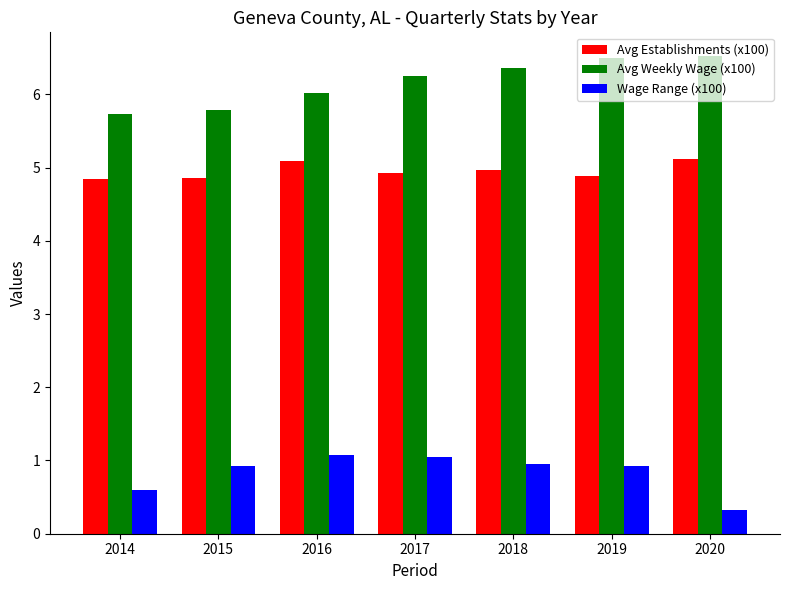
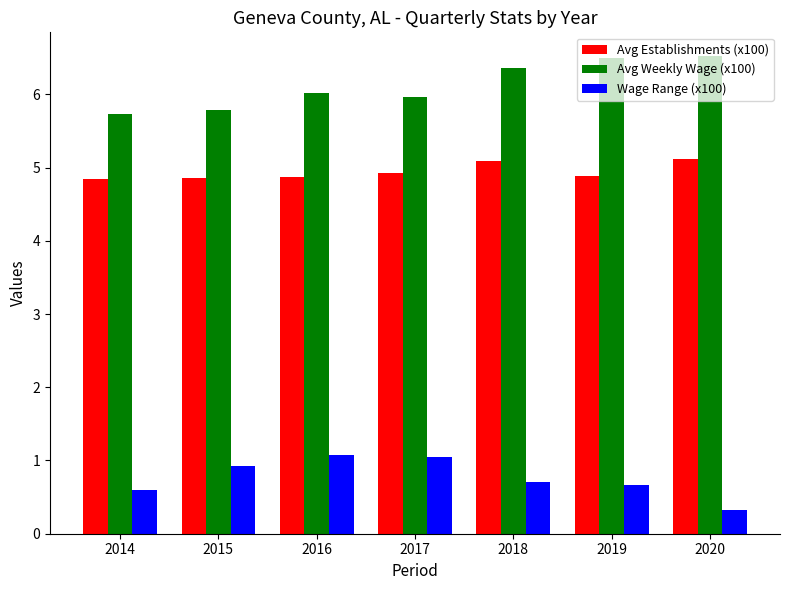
  {
    "Avg Establishments (x100)": {
      "2014": 4.8,
      "2015": 4.9,
-     "2016": 5.1,
+     "2016": 4.9,
      "2017": 4.9,
-     "2018": 5.0,
+     "2018": 5.1,
      "2019": 4.9,
      "2020": 5.1
    },
    "Avg Weekly Wage (x100)": {
      "2014": 5.7,
      "2015": 5.8,
      "2016": 6.0,
-     "2017": 6.3,
+     "2017": 6.0,
      "2018": 6.4
    },
    "Wage Range (x100)": {
      "2014": 0.6,
      "2015": 0.9,
      "2016": 1.1,
      "2017": 1.1,
-     "2018": 1.0,
-     "2019": 0.9,
+     "2018": 0.7,
+     "2019": 0.7,
      "2020": 0.3
    }
  }
